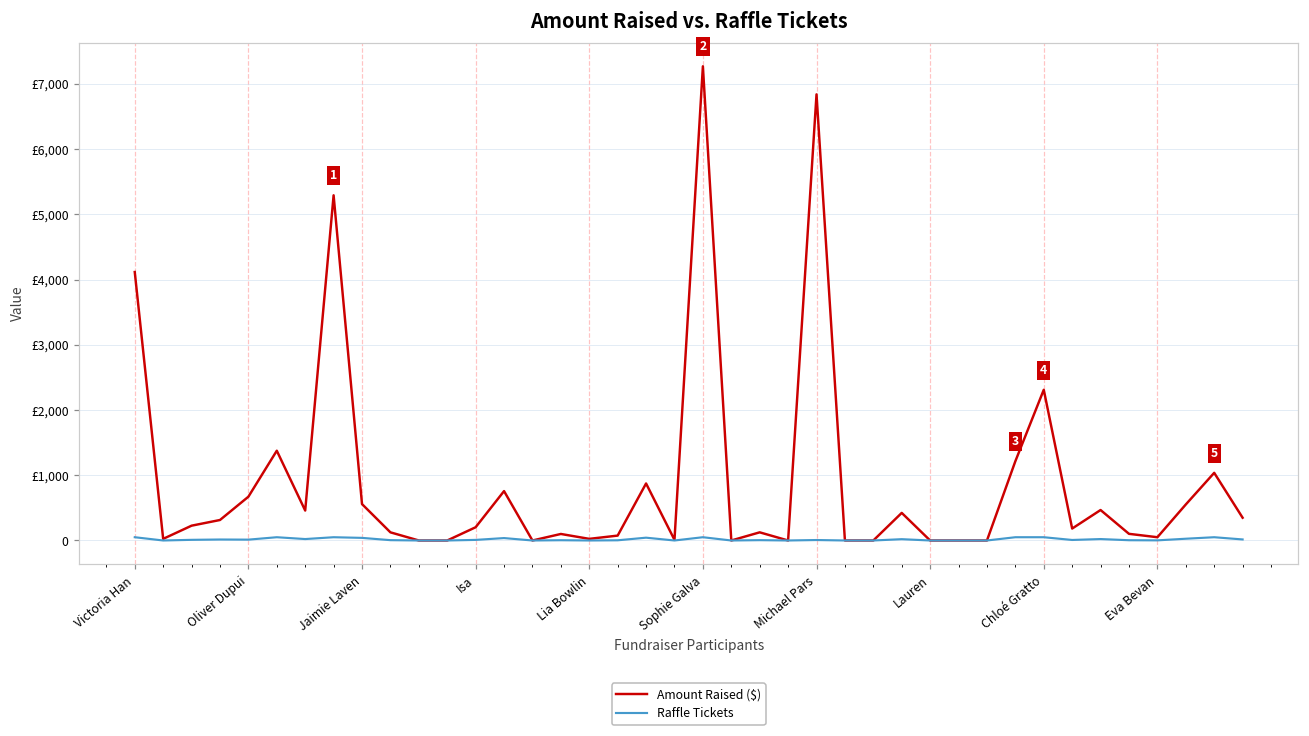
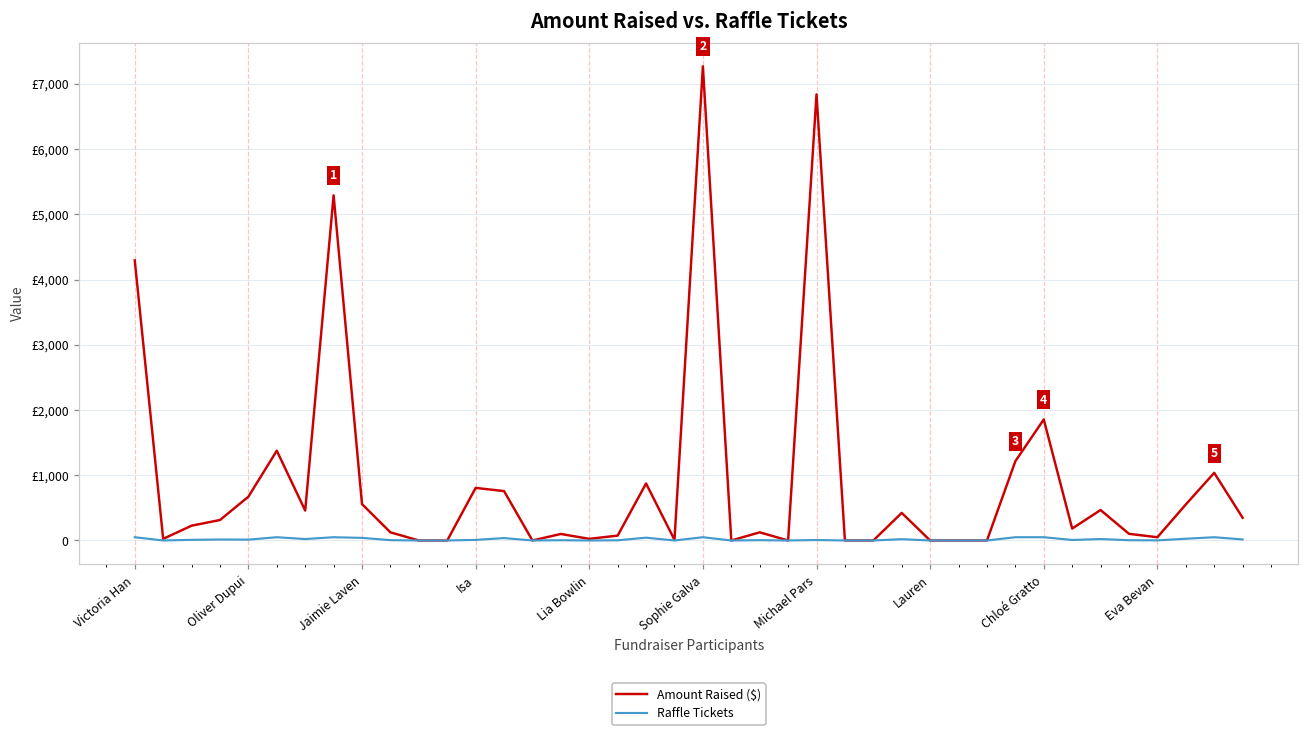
  {
    "Amount Raised ($)": {
-     "Victoria Han": "£4,100",
+     "Victoria Han": "£4,300",
      "Oliver Dupui": "£700",
      "Jaimie Laven": "£600",
-     "Isa": "£200",
+     "Isa": "£800",
      "Michael Pars": "£6,800",
-     "Chloé Gratto": "£2,300",
+     "Chloé Gratto": "£1,900",
      "Eva Bevan": "£100"
    },
    "Raffle Tickets": {
      "Victoria Han": "£100",
      "Oliver Dupui": "£0",
      "Jaimie Laven": "£0",
      "Isa": "£0",
      "Sophie Galva": "£100",
      "Michael Pars": "£0",
      "Chloé Gratto": "£100",
      "Eva Bevan": "£0"
    }
  }
